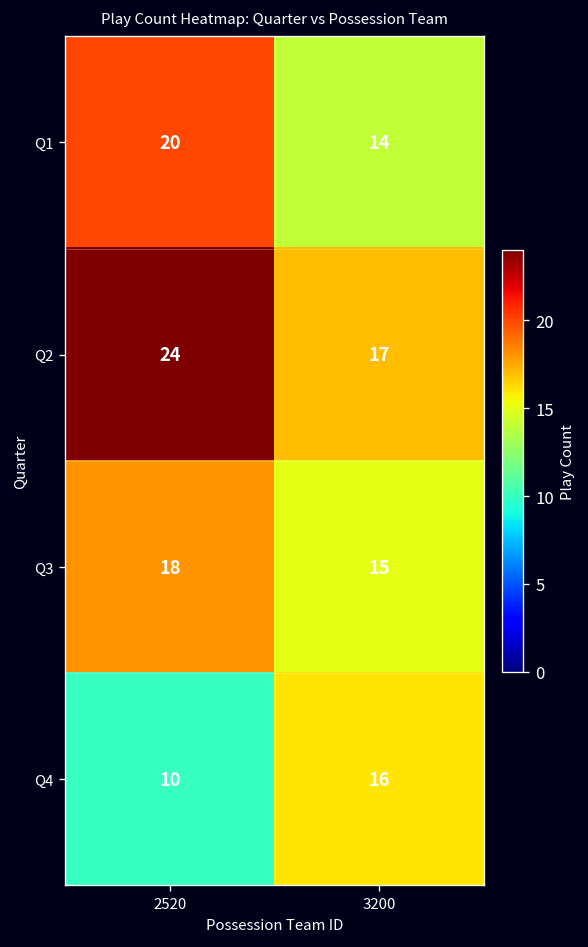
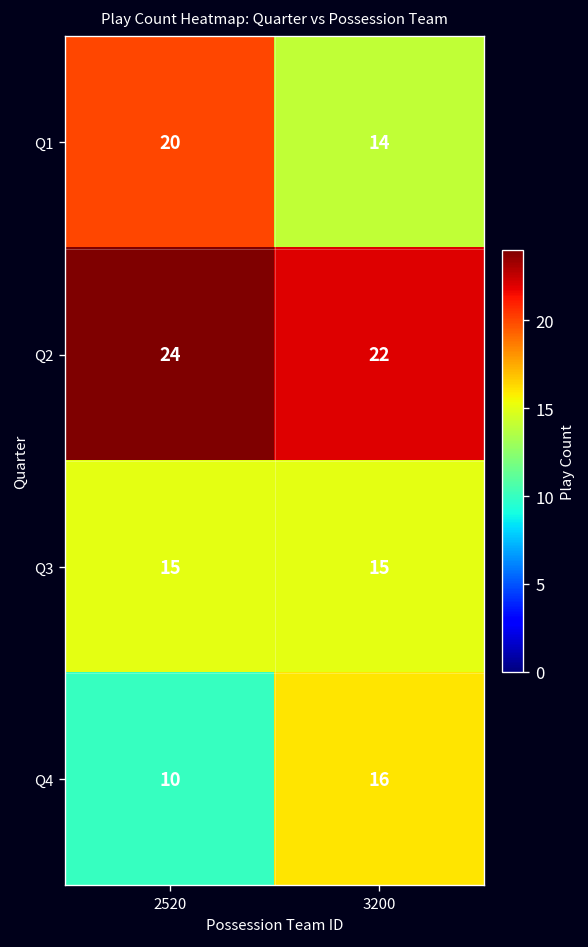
  {
    "Q1": {
      "2520": 20,
      "3200": 14
    },
    "Q2": {
      "2520": 24,
-     "3200": 17
+     "3200": 22
    },
    "Q3": {
-     "2520": 18,
+     "2520": 15,
      "3200": 15
    },
    "Q4": {
      "2520": 10,
      "3200": 16
    }
  }
